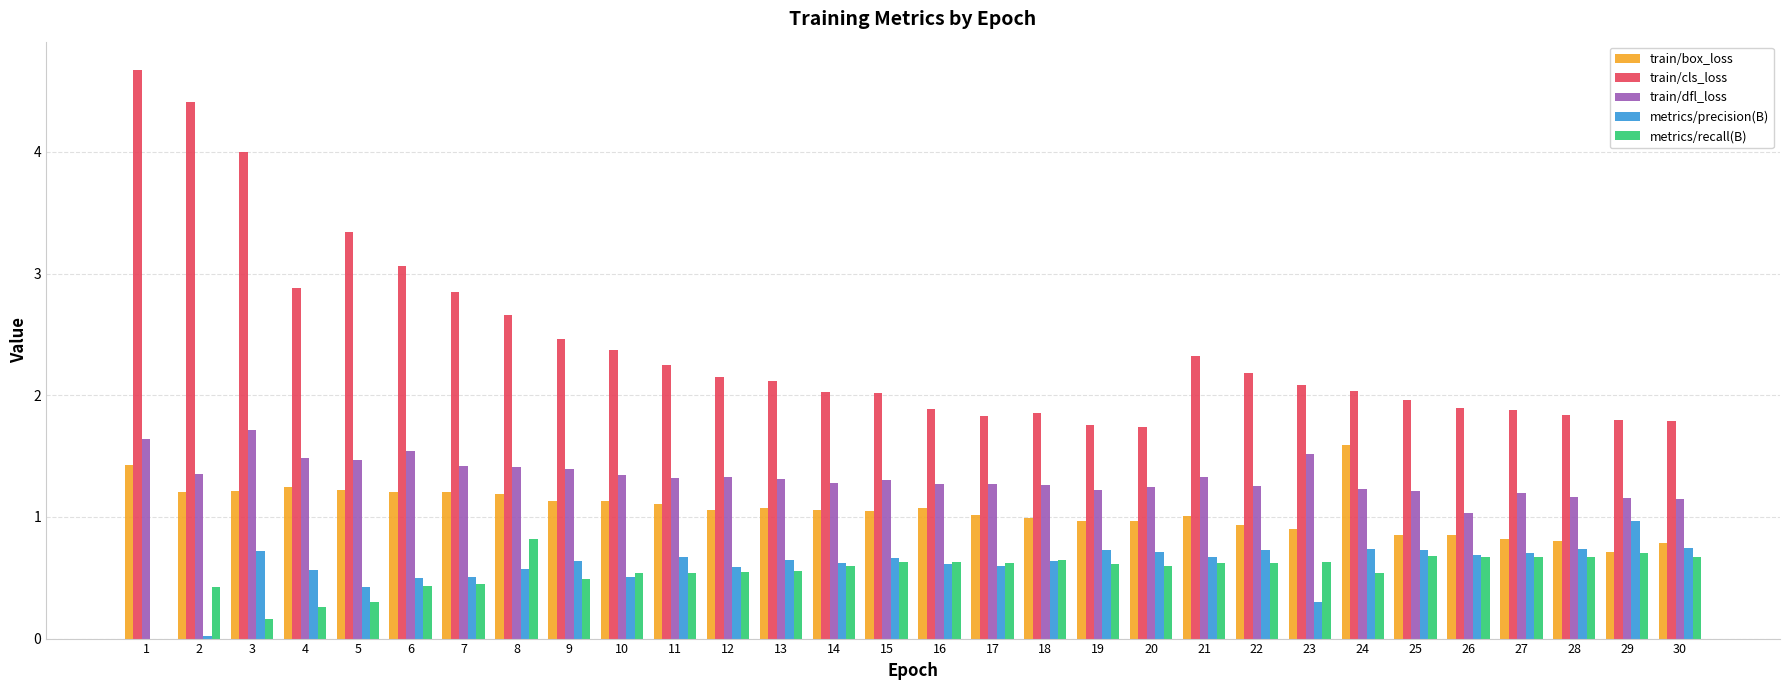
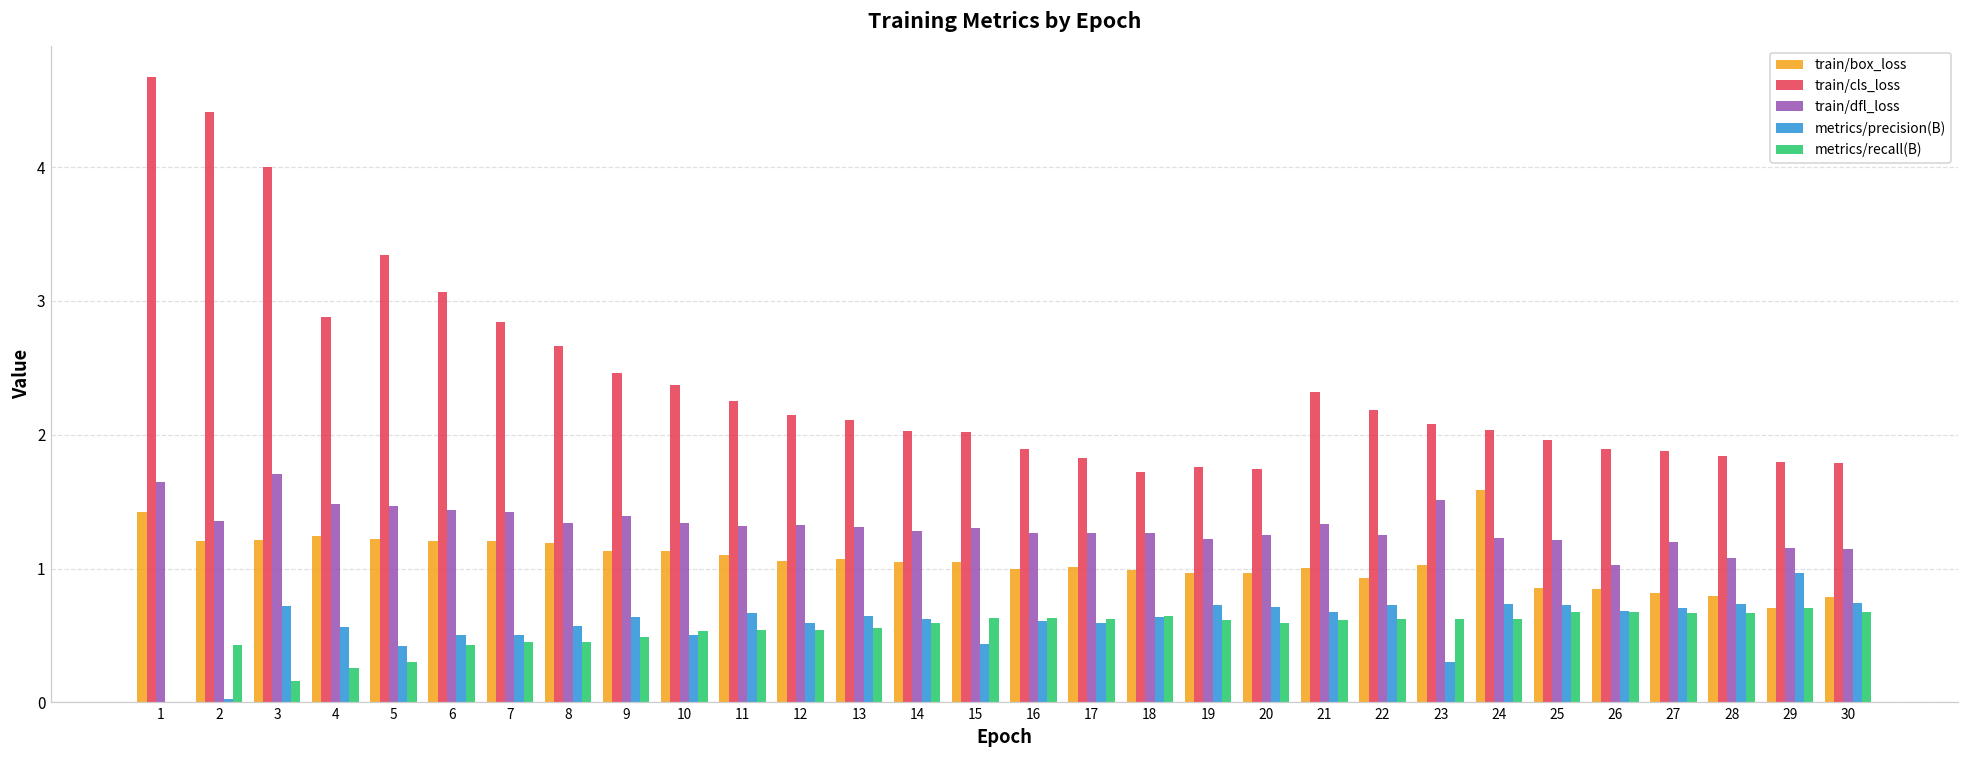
  {
    "train/box_loss": {
      "1": 1.43,
      "2": 1.21,
      "3": 1.22,
      "4": 1.25,
      "5": 1.22,
      "6": 1.21,
      "7": 1.20,
      "8": 1.19,
      "9": 1.13,
      "10": 1.13,
      "11": 1.10,
      "12": 1.06,
      "13": 1.07,
      "14": 1.05,
      "15": 1.05,
-     "16": 1.07,
+     "16": 1.00,
      "17": 1.01,
      "18": 0.99,
      "19": 0.97,
      "20": 0.96,
      "21": 1.00,
      "22": 0.93,
-     "23": 0.90,
+     "23": 1.02,
      "24": 1.59,
      "25": 0.85,
      "26": 0.85,
      "27": 0.82,
      "28": 0.80,
      "29": 0.71,
      "30": 0.79
    },
    "train/cls_loss": {
      "1": 4.67,
      "2": 4.41,
      "3": 4.00,
      "4": 2.88,
      "5": 3.34,
      "6": 3.06,
      "7": 2.84,
      "8": 2.66,
      "9": 2.46,
      "10": 2.37,
      "11": 2.25,
      "12": 2.15,
      "13": 2.11,
      "14": 2.03,
      "15": 2.02,
      "16": 1.89,
      "17": 1.83,
-     "18": 1.86,
+     "18": 1.72,
      "19": 1.76,
      "20": 1.74,
      "21": 2.32,
      "22": 2.18,
      "23": 2.08,
      "24": 2.03,
      "25": 1.96,
      "26": 1.89,
      "27": 1.88,
      "28": 1.84,
      "29": 1.79,
      "30": 1.79
    },
    "train/dfl_loss": {
      "1": 1.64,
      "2": 1.35,
      "3": 1.71,
      "4": 1.48,
      "5": 1.47,
-     "6": 1.54,
+     "6": 1.43,
      "7": 1.42,
-     "8": 1.41,
+     "8": 1.34,
      "9": 1.39,
      "10": 1.34,
      "11": 1.32,
      "12": 1.32,
      "13": 1.31,
      "14": 1.28,
      "15": 1.30,
      "16": 1.27,
      "17": 1.27,
      "18": 1.26,
      "19": 1.22,
      "20": 1.25,
      "21": 1.33,
      "22": 1.25,
      "23": 1.51,
      "24": 1.23,
      "25": 1.21,
      "26": 1.03,
      "27": 1.20,
-     "28": 1.17,
+     "28": 1.08,
      "29": 1.16,
      "30": 1.15
    },
    "metrics/precision(B)": {
      "1": 0.00,
      "2": 0.02,
      "3": 0.72,
      "4": 0.56,
      "5": 0.42,
      "6": 0.50,
      "7": 0.51,
      "8": 0.57,
      "9": 0.64,
      "10": 0.51,
      "11": 0.67,
      "12": 0.59,
      "13": 0.65,
      "14": 0.62,
-     "15": 0.66,
+     "15": 0.43,
      "16": 0.61,
      "17": 0.59,
      "18": 0.64,
      "19": 0.73,
      "20": 0.71,
      "21": 0.67,
      "22": 0.73,
      "23": 0.30,
      "24": 0.73,
      "25": 0.73,
      "26": 0.68,
      "27": 0.71,
      "28": 0.73,
      "29": 0.97,
      "30": 0.74
    },
    "metrics/recall(B)": {
      "1": 0.00,
      "2": 0.43,
      "3": 0.16,
      "4": 0.26,
      "5": 0.30,
      "6": 0.43,
      "7": 0.45,
-     "8": 0.82,
+     "8": 0.45,
      "9": 0.49,
      "10": 0.54,
      "11": 0.54,
      "12": 0.54,
      "13": 0.56,
      "14": 0.60,
      "15": 0.63,
      "16": 0.63,
      "17": 0.62,
      "18": 0.65,
      "19": 0.61,
      "20": 0.60,
      "21": 0.62,
      "22": 0.62,
      "23": 0.63,
-     "24": 0.54,
+     "24": 0.63,
      "25": 0.68,
      "26": 0.67,
      "27": 0.67,
      "28": 0.67,
      "29": 0.70,
      "30": 0.67
    }
  }
